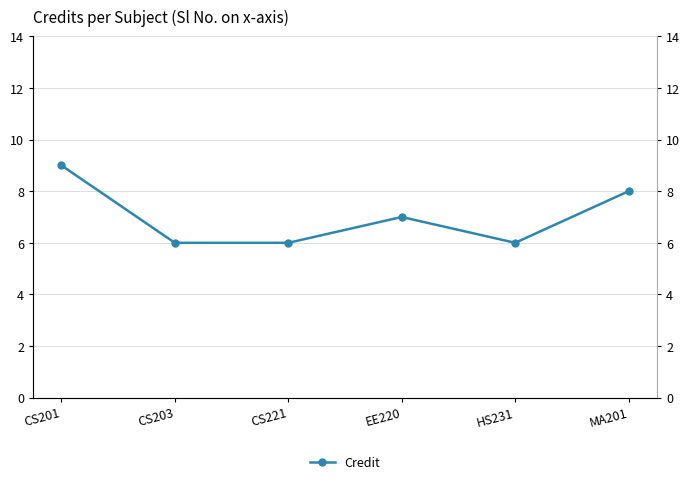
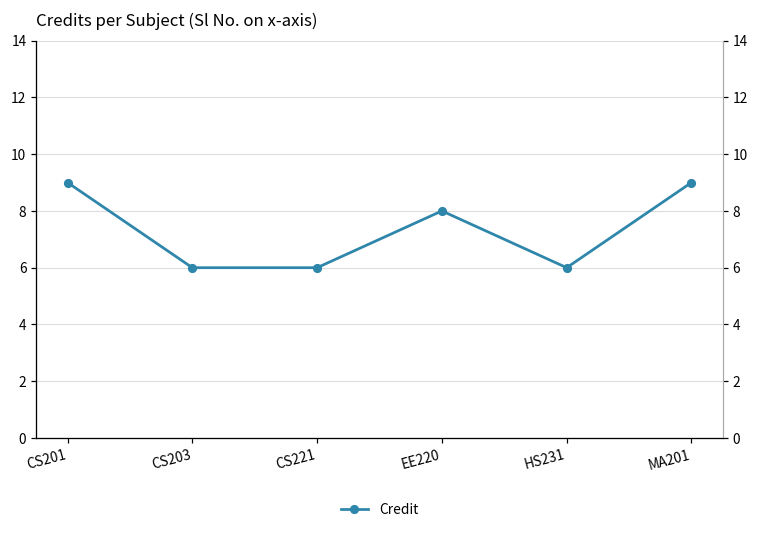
  {
    "CS201": 9,
    "CS203": 6,
    "CS221": 6,
-   "EE220": 7,
+   "EE220": 8,
    "HS231": 6,
-   "MA201": 8
+   "MA201": 9
  }
